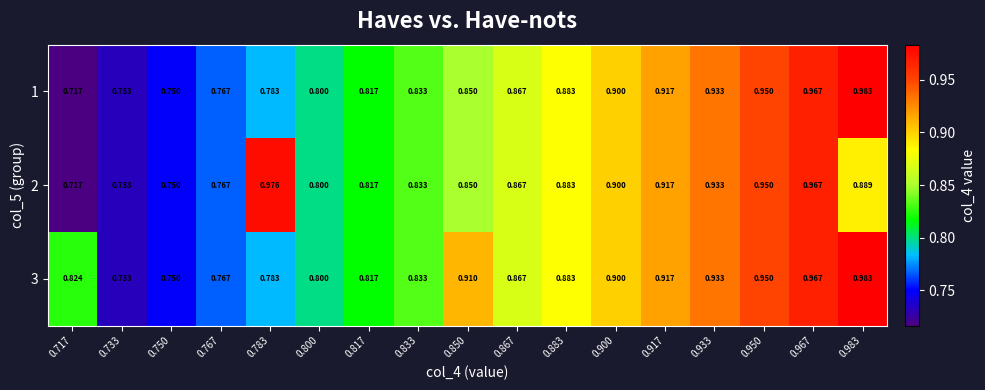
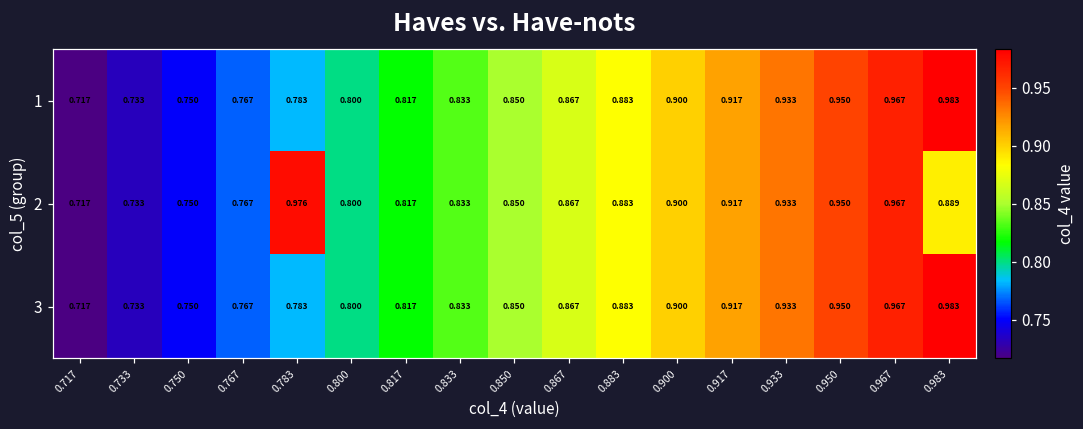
  {
    "1": {
      "0.717": 0.717,
      "0.733": 0.733,
      "0.750": 0.750,
      "0.767": 0.767,
      "0.783": 0.783,
      "0.800": 0.800,
      "0.817": 0.817,
      "0.833": 0.833,
      "0.850": 0.850,
      "0.867": 0.867,
      "0.883": 0.883,
      "0.900": 0.900,
      "0.917": 0.917,
      "0.933": 0.933,
      "0.950": 0.950,
      "0.967": 0.967,
      "0.983": 0.983
    },
    "2": {
      "0.717": 0.717,
      "0.733": 0.733,
      "0.750": 0.750,
      "0.767": 0.767,
      "0.783": 0.976,
      "0.800": 0.800,
      "0.817": 0.817,
      "0.833": 0.833,
      "0.850": 0.850,
      "0.867": 0.867,
      "0.883": 0.883,
      "0.900": 0.900,
      "0.917": 0.917,
      "0.933": 0.933,
      "0.950": 0.950,
      "0.967": 0.967,
      "0.983": 0.889
    },
    "3": {
-     "0.717": 0.824,
+     "0.717": 0.717,
      "0.733": 0.733,
      "0.750": 0.750,
      "0.767": 0.767,
      "0.783": 0.783,
      "0.800": 0.800,
      "0.817": 0.817,
      "0.833": 0.833,
-     "0.850": 0.910,
+     "0.850": 0.850,
      "0.867": 0.867,
      "0.883": 0.883,
      "0.900": 0.900,
      "0.917": 0.917,
      "0.933": 0.933,
      "0.950": 0.950,
      "0.967": 0.967,
      "0.983": 0.983
    }
  }
